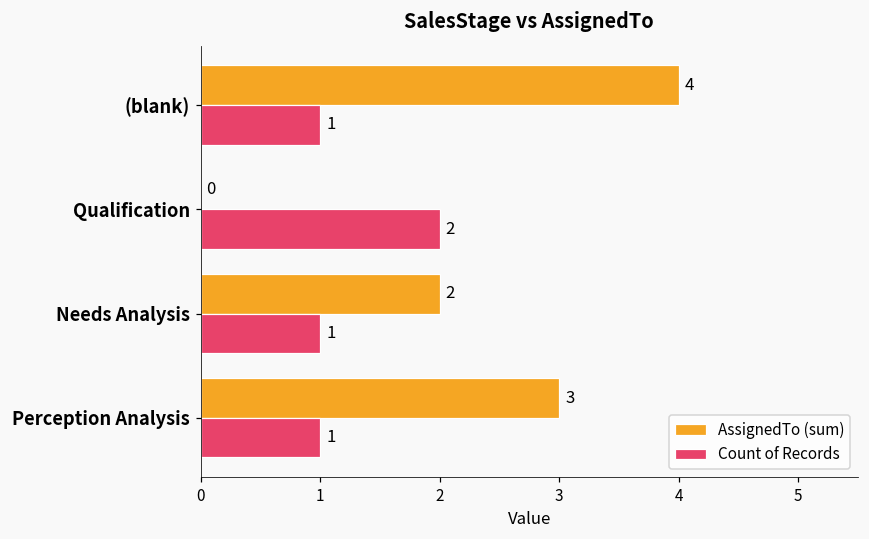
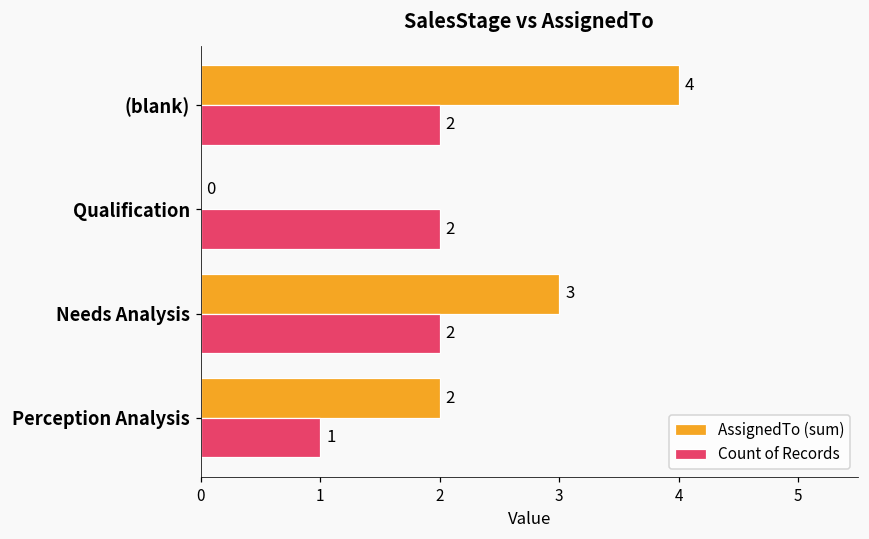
  {
    "AssignedTo (sum)": {
      "(blank)": 4,
      "Qualification": 0,
-     "Needs Analysis": 2,
-     "Perception Analysis": 3
+     "Needs Analysis": 3,
+     "Perception Analysis": 2
    },
    "Count of Records": {
-     "(blank)": 1,
+     "(blank)": 2,
      "Qualification": 2,
-     "Needs Analysis": 1,
+     "Needs Analysis": 2,
      "Perception Analysis": 1
    }
  }
